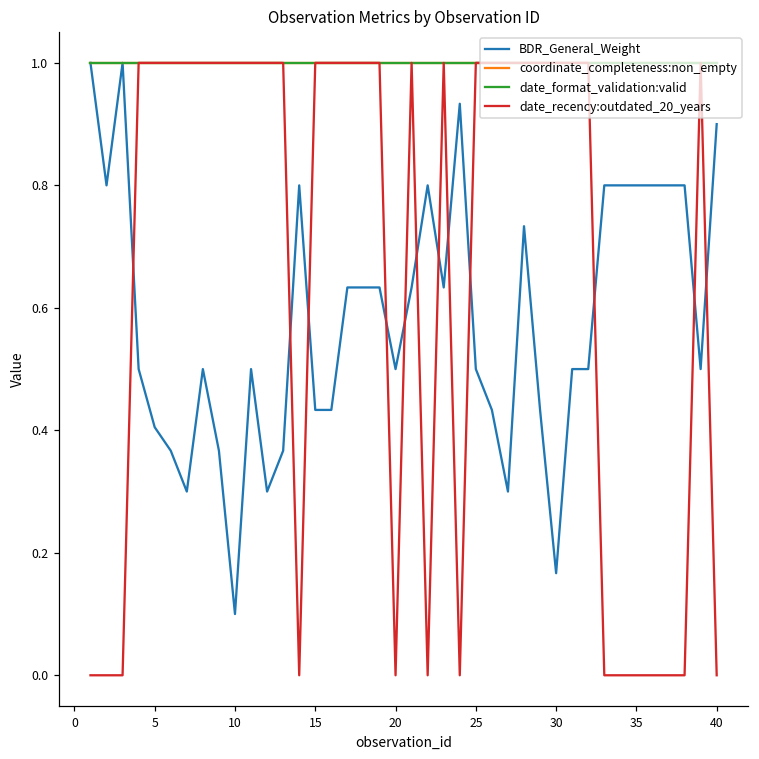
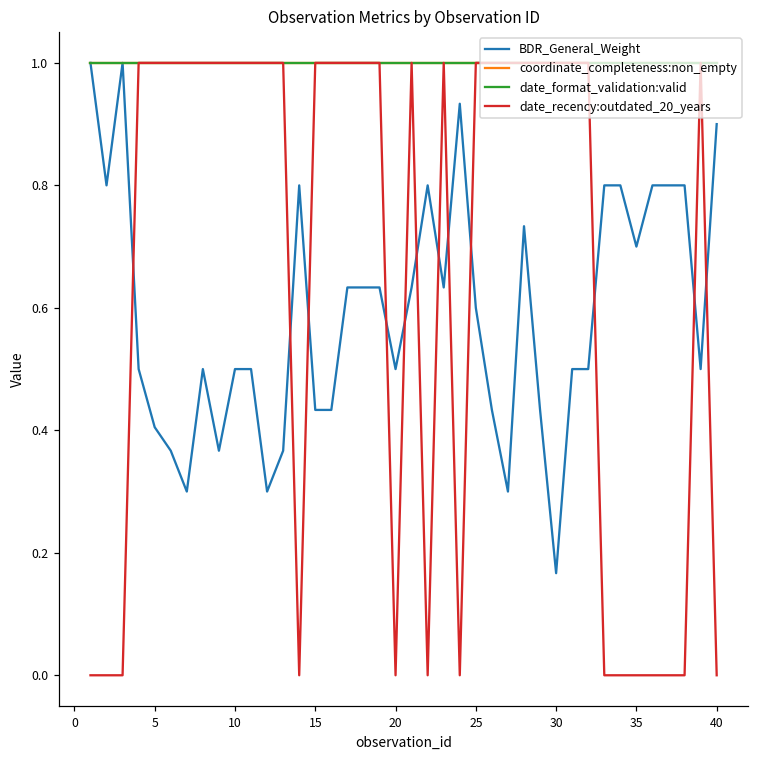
  {
    "BDR_General_Weight": {
      "5": 0.41,
-     "10": 0.1,
+     "10": 0.5,
      "15": 0.43,
      "20": 0.5,
-     "25": 0.5,
+     "25": 0.6,
      "30": 0.17,
-     "35": 0.8,
+     "35": 0.7,
      "40": 0.9
    },
    "date_format_validation:valid": {
      "20": 1.0
    },
    "date_recency:outdated_20_years": {
      "20": 0.0,
      "35": 0.0,
      "40": 0.0
    }
  }
